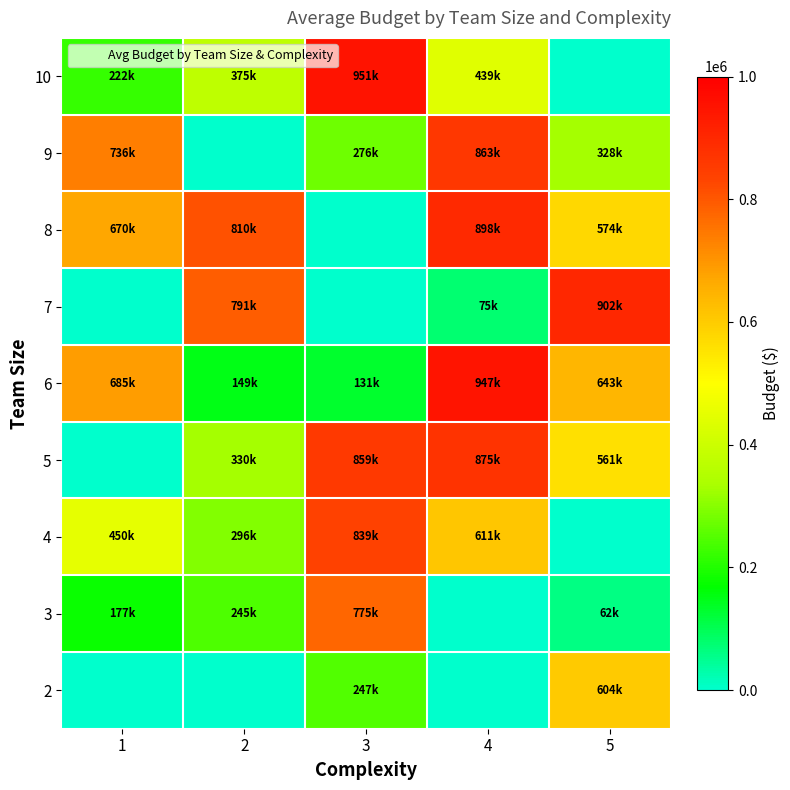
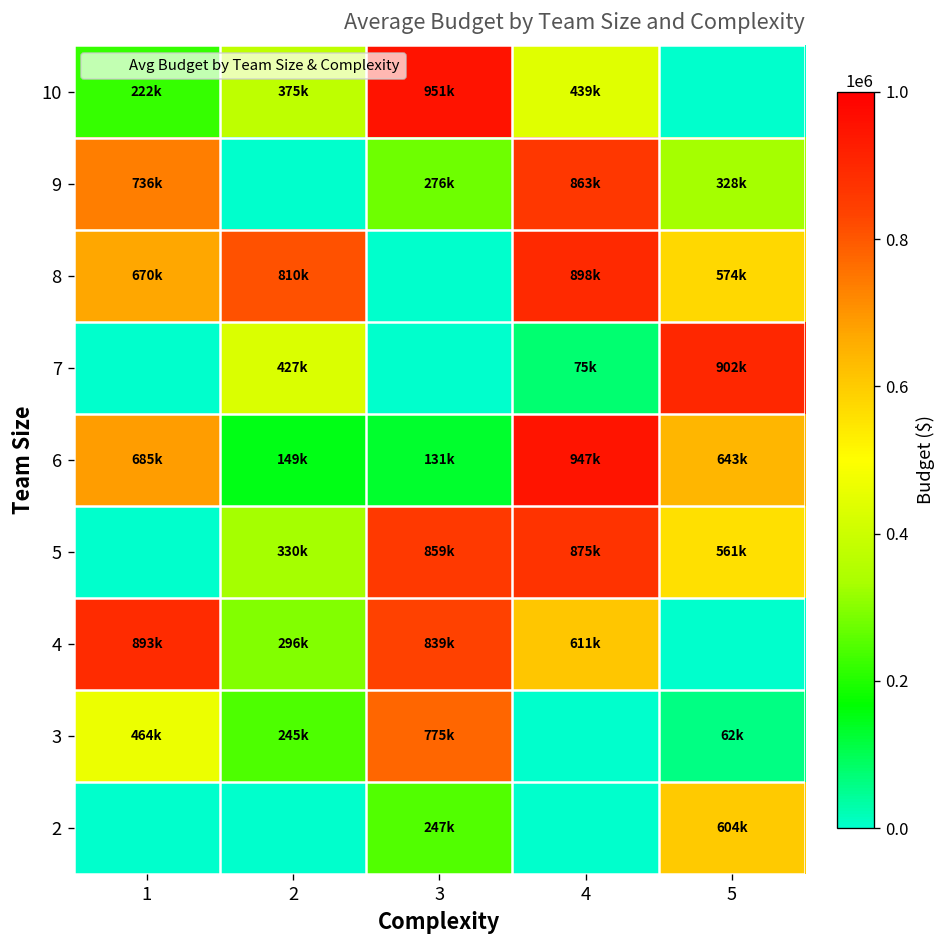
  {
    "10": {
      "1": "222k",
      "2": "375k",
      "3": "951k",
      "4": "439k"
    },
    "9": {
      "1": "736k",
      "3": "276k",
      "4": "863k",
      "5": "328k"
    },
    "8": {
      "1": "670k",
      "2": "810k",
      "4": "898k",
      "5": "574k"
    },
    "7": {
-     "2": "791k",
+     "2": "427k",
      "4": "75k",
      "5": "902k"
    },
    "6": {
      "1": "685k",
      "2": "149k",
      "3": "131k",
      "4": "947k",
      "5": "643k"
    },
    "5": {
      "2": "330k",
      "3": "859k",
      "4": "875k",
      "5": "561k"
    },
    "4": {
-     "1": "450k",
+     "1": "893k",
      "2": "296k",
      "3": "839k",
      "4": "611k"
    },
    "3": {
-     "1": "177k",
+     "1": "464k",
      "2": "245k",
      "3": "775k",
      "5": "62k"
    },
    "2": {
      "3": "247k",
      "5": "604k"
    }
  }
